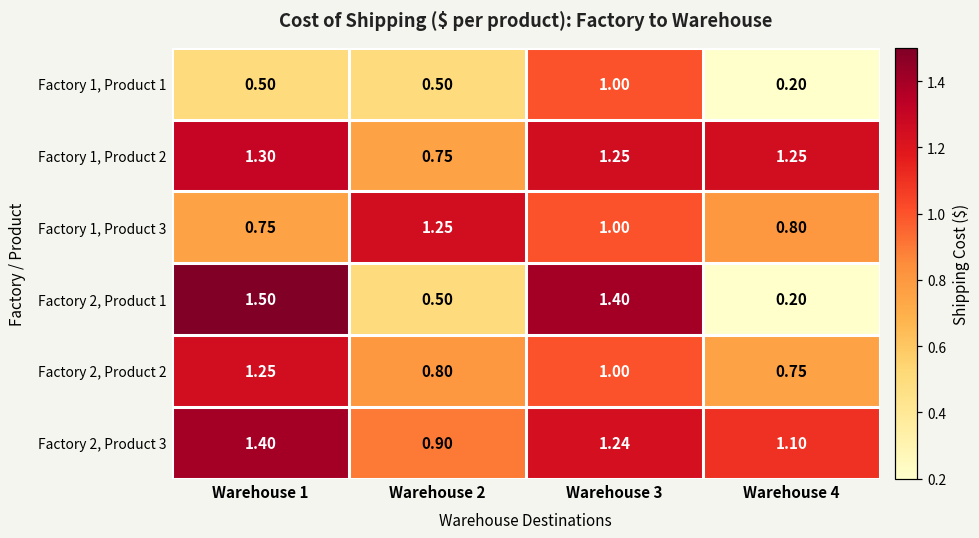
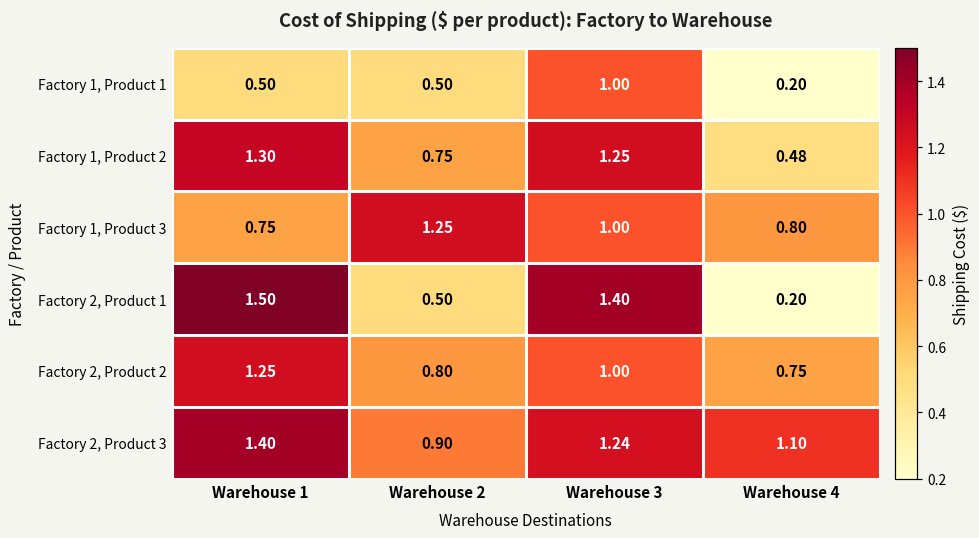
  {
    "Factory 1, Product 1": {
      "Warehouse 1": 0.50,
      "Warehouse 2": 0.50,
      "Warehouse 3": 1.00,
      "Warehouse 4": 0.20
    },
    "Factory 1, Product 2": {
      "Warehouse 1": 1.30,
      "Warehouse 2": 0.75,
      "Warehouse 3": 1.25,
-     "Warehouse 4": 1.25
+     "Warehouse 4": 0.48
    },
    "Factory 1, Product 3": {
      "Warehouse 1": 0.75,
      "Warehouse 2": 1.25,
      "Warehouse 3": 1.00,
      "Warehouse 4": 0.80
    },
    "Factory 2, Product 1": {
      "Warehouse 1": 1.50,
      "Warehouse 2": 0.50,
      "Warehouse 3": 1.40,
      "Warehouse 4": 0.20
    },
    "Factory 2, Product 2": {
      "Warehouse 1": 1.25,
      "Warehouse 2": 0.80,
      "Warehouse 3": 1.00,
      "Warehouse 4": 0.75
    },
    "Factory 2, Product 3": {
      "Warehouse 1": 1.40,
      "Warehouse 2": 0.90,
      "Warehouse 3": 1.24,
      "Warehouse 4": 1.10
    }
  }
